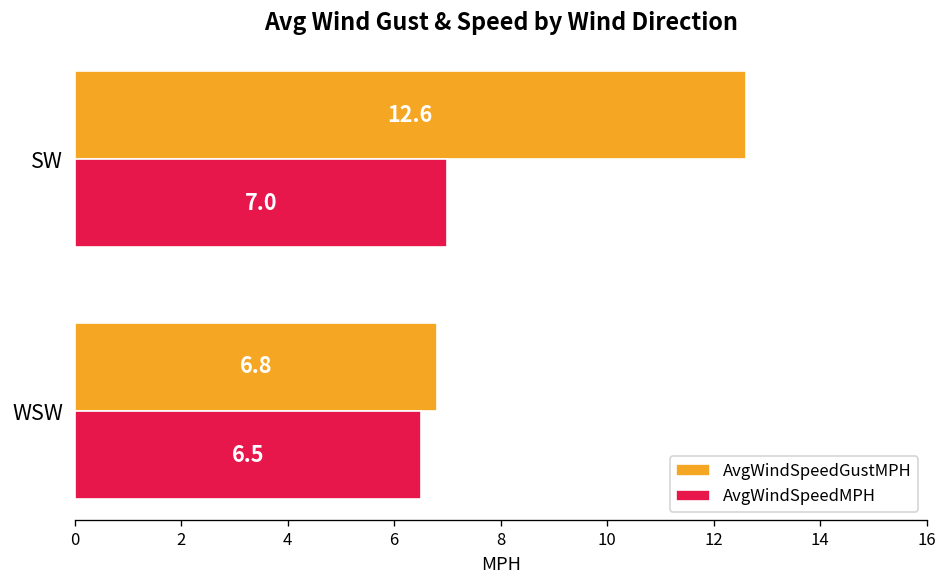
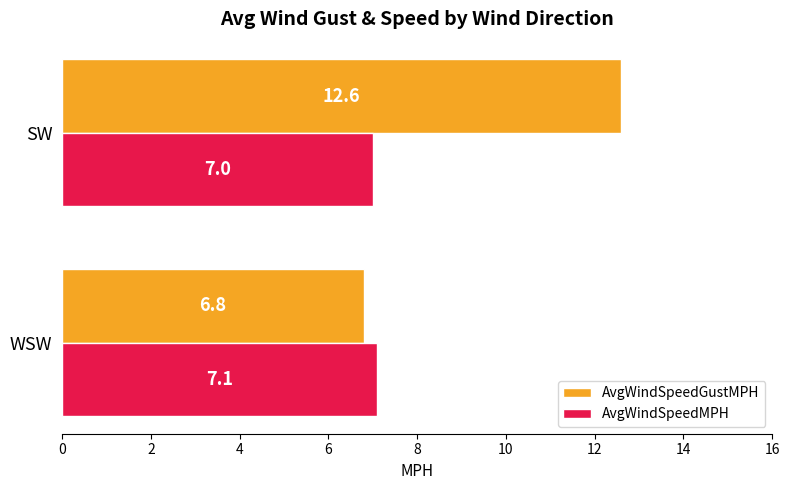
  {
    "AvgWindSpeedGustMPH": {
      "SW": 12.6,
      "WSW": 6.8
    },
    "AvgWindSpeedMPH": {
      "SW": 7.0,
-     "WSW": 6.5
+     "WSW": 7.1
    }
  }
